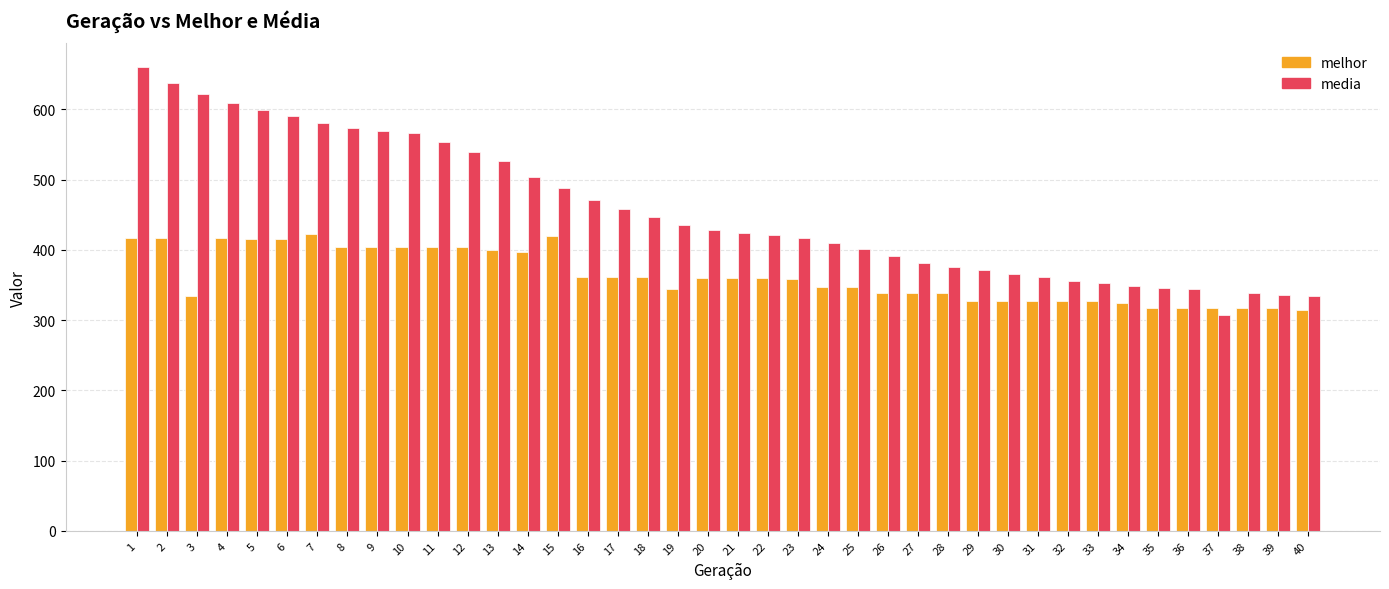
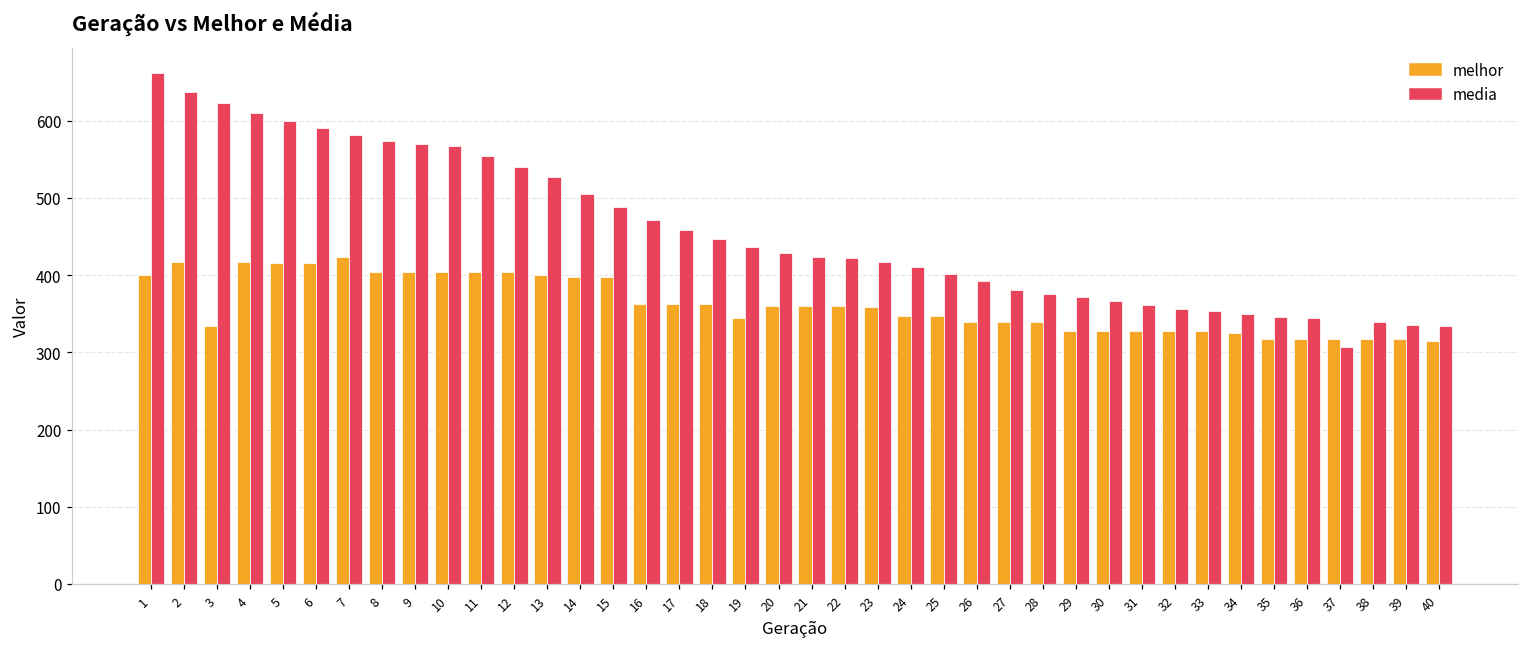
  {
    "melhor": {
-     "1": 420,
+     "1": 400,
      "2": 420,
      "3": 330,
      "4": 420,
      "5": 420,
      "6": 420,
      "7": 420,
      "8": 400,
      "9": 400,
      "10": 400,
      "11": 400,
      "12": 400,
      "13": 400,
      "14": 400,
-     "15": 420,
+     "15": 400,
      "16": 360,
      "17": 360,
      "18": 360,
      "19": 340,
      "20": 360,
      "21": 360,
      "22": 360,
      "23": 360,
      "24": 350,
      "25": 350,
      "26": 340,
      "27": 340,
      "28": 340,
      "29": 330,
      "30": 330,
      "31": 330,
      "32": 330,
      "33": 330,
      "34": 330,
      "35": 320,
      "36": 320,
      "37": 320,
      "38": 320,
      "39": 320,
      "40": 320
    },
    "media": {
      "1": 660,
      "2": 640,
      "3": 620,
      "4": 610,
      "5": 600,
      "6": 590,
      "7": 580,
      "8": 570,
      "9": 570,
      "10": 570,
      "11": 550,
      "12": 540,
      "13": 530,
      "14": 500,
      "15": 490,
      "16": 470,
      "17": 460,
      "18": 450,
      "19": 440,
      "20": 430,
      "21": 420,
      "22": 420,
      "23": 420,
      "24": 410,
      "25": 400,
      "26": 390,
      "27": 380,
      "28": 380,
      "29": 370,
      "30": 370,
      "31": 360,
      "32": 360,
      "33": 350,
      "34": 350,
      "35": 350,
      "36": 340,
      "37": 310,
      "38": 340,
      "39": 340,
      "40": 330
    }
  }
